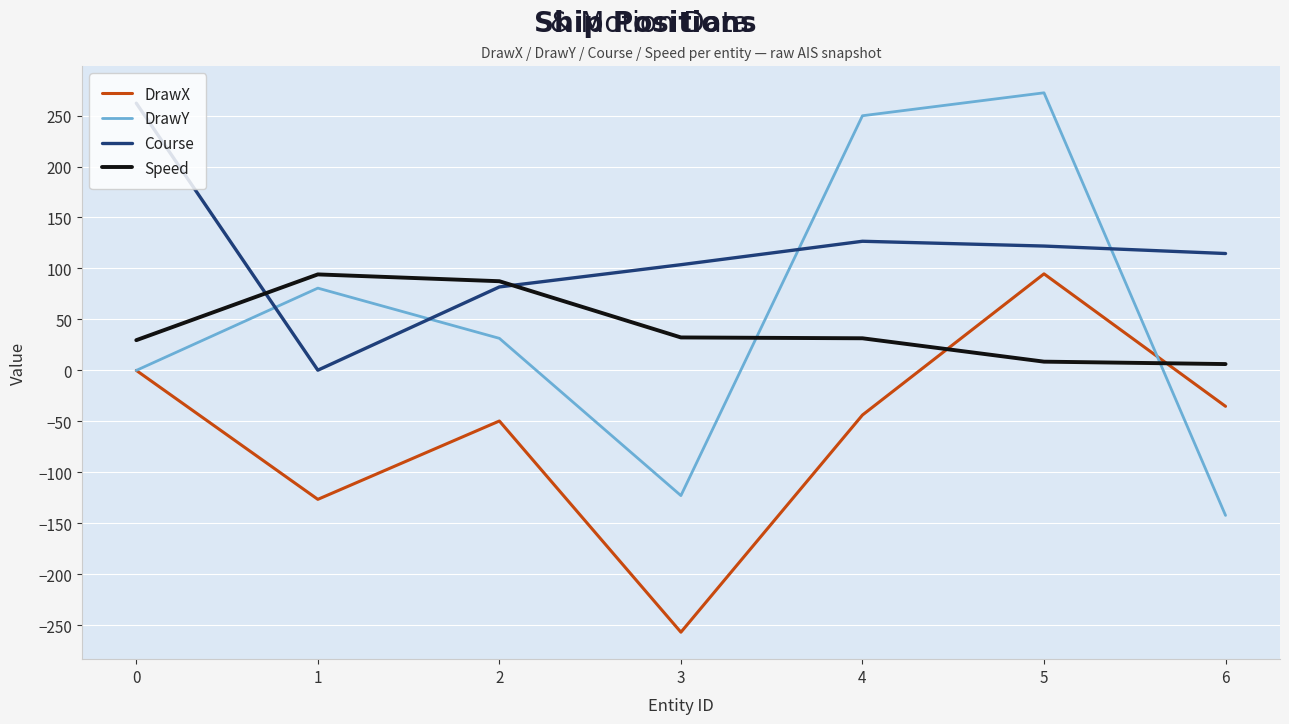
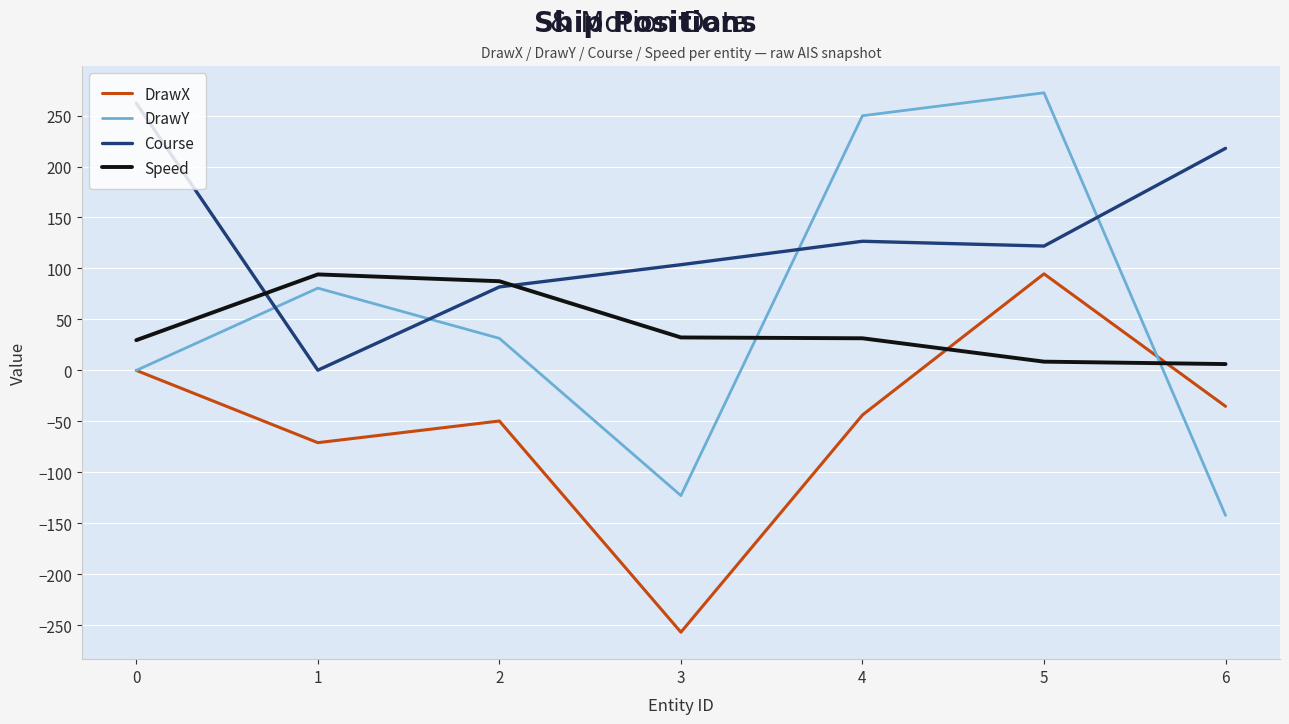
  {
    "DrawX": {
-     "1": -126,
+     "1": -71,
      "2": -50,
      "3": -257,
      "4": -44,
      "5": 95,
      "6": -35
    },
    "DrawY": {
      "1": 81,
      "2": 31,
      "3": -123,
      "4": 250,
      "5": 272,
      "6": -142
    },
    "Course": {
      "1": 0,
      "2": 82,
      "3": 104,
      "4": 127,
      "5": 122,
-     "6": 115
+     "6": 218
    },
    "Speed": {
      "0": 30,
      "1": 94,
      "2": 87,
      "3": 32,
      "4": 32,
      "5": 9,
      "6": 6
    }
  }
